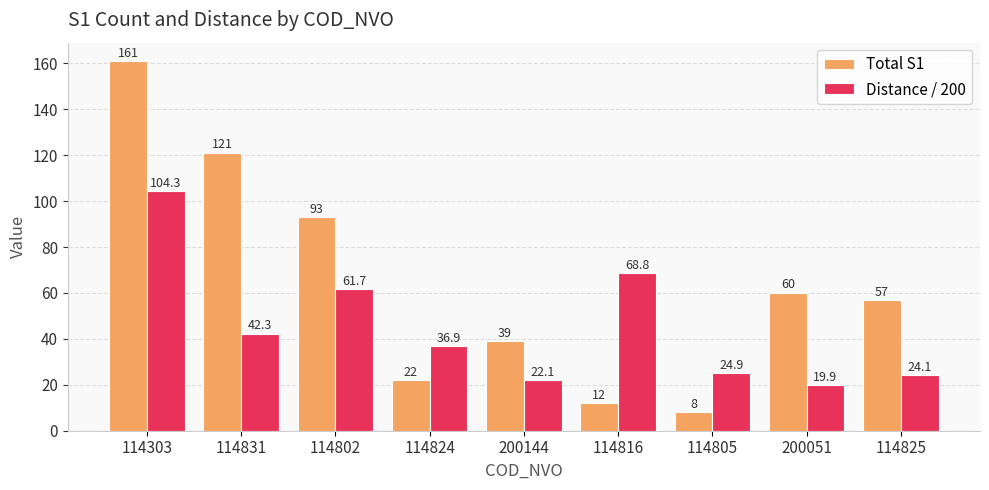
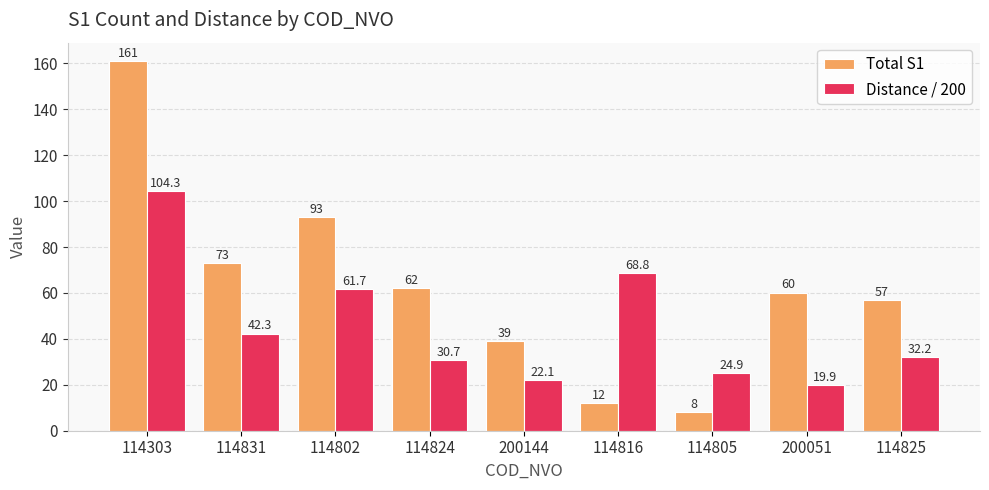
  {
    "Total S1": {
      "114303": 161,
-     "114831": 121,
+     "114831": 73,
      "114802": 93,
-     "114824": 22,
+     "114824": 62,
      "200144": 39,
      "114816": 12,
      "114805": 8,
      "200051": 60,
      "114825": 57
    },
    "Distance / 200": {
      "114303": 104.3,
      "114831": 42.3,
      "114802": 61.7,
-     "114824": 36.9,
+     "114824": 30.7,
      "200144": 22.1,
      "114816": 68.8,
      "114805": 24.9,
      "200051": 19.9,
-     "114825": 24.1
+     "114825": 32.2
    }
  }
